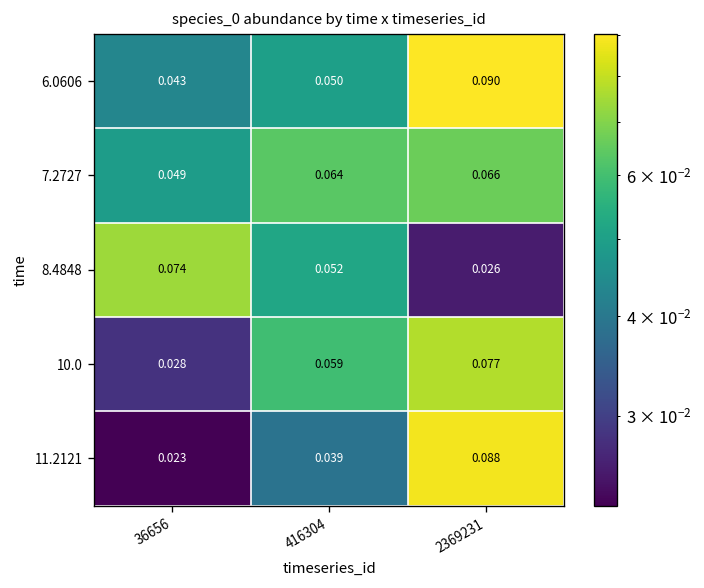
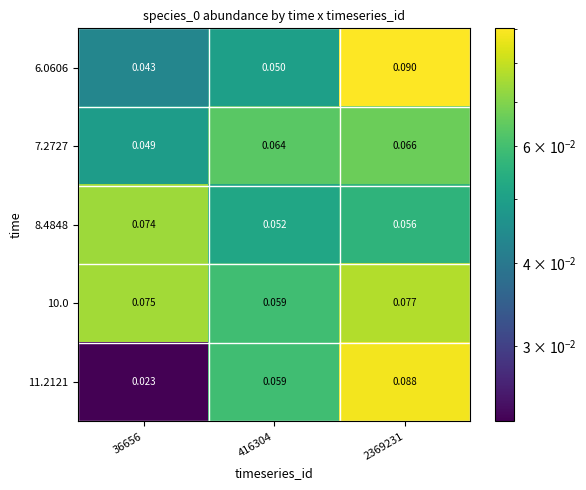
  {
    "6.0606": {
      "36656": 0.043,
      "416304": 0.050,
      "2369231": 0.090
    },
    "7.2727": {
      "36656": 0.049,
      "416304": 0.064,
      "2369231": 0.066
    },
    "8.4848": {
      "36656": 0.074,
      "416304": 0.052,
-     "2369231": 0.026
+     "2369231": 0.056
    },
    "10.0": {
-     "36656": 0.028,
+     "36656": 0.075,
      "416304": 0.059,
      "2369231": 0.077
    },
    "11.2121": {
      "36656": 0.023,
-     "416304": 0.039,
+     "416304": 0.059,
      "2369231": 0.088
    }
  }
